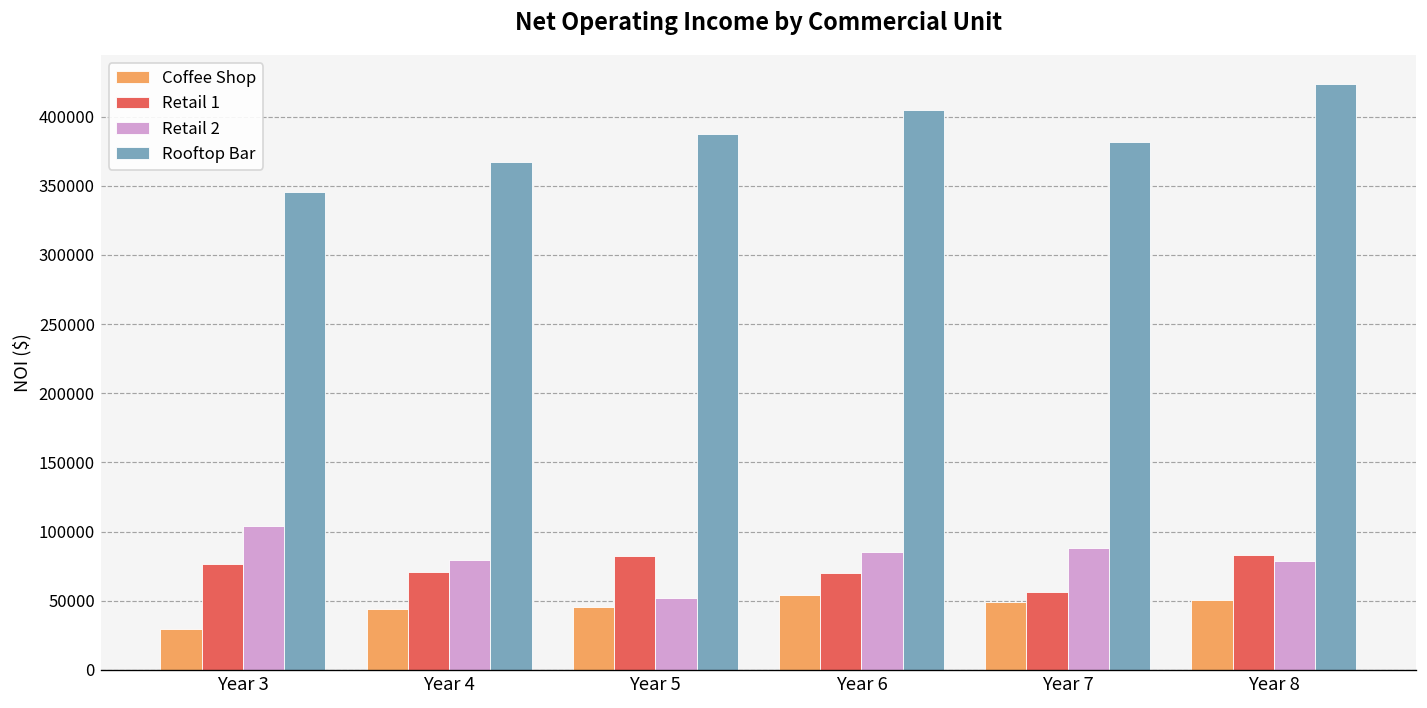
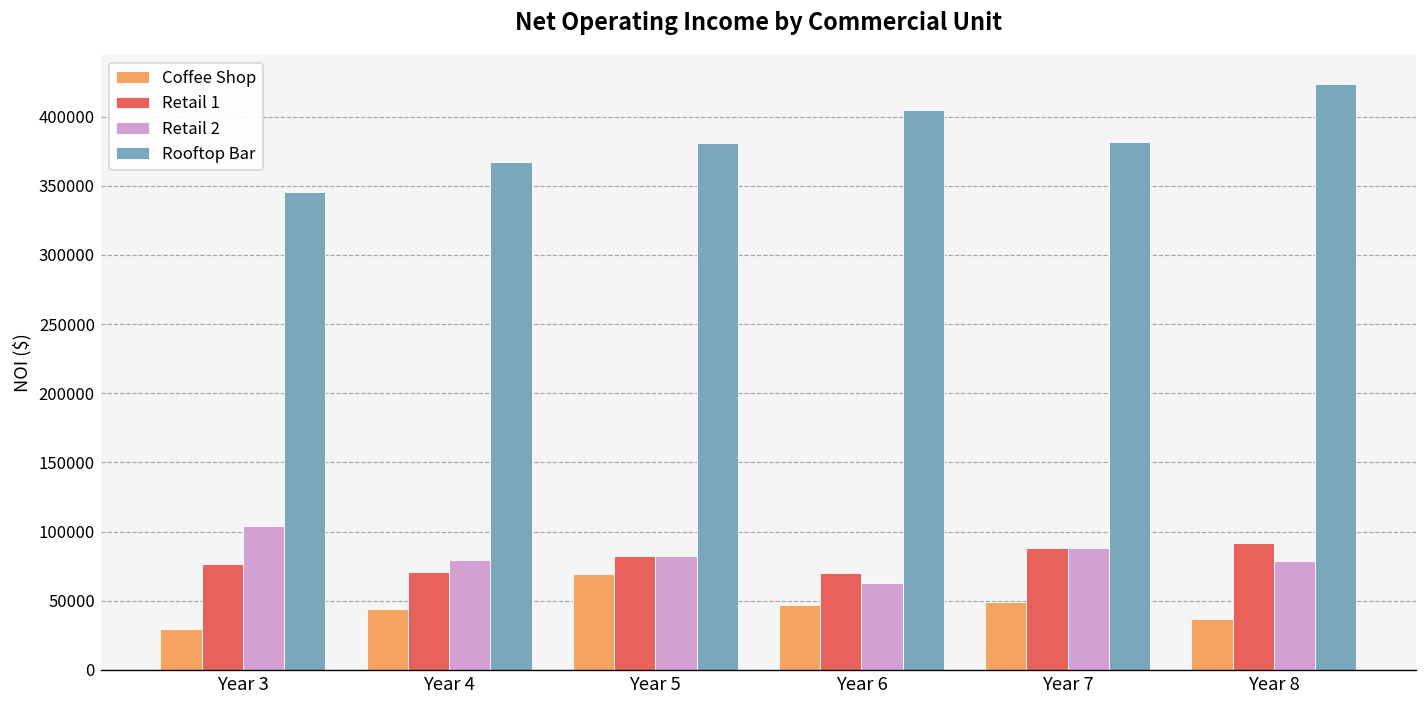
  {
    "Coffee Shop": {
      "Year 3": 29000,
      "Year 4": 44000,
-     "Year 5": 45000,
-     "Year 6": 54000,
+     "Year 5": 70000,
+     "Year 6": 47000,
      "Year 7": 49000,
-     "Year 8": 50000
+     "Year 8": 37000
    },
    "Retail 1": {
      "Year 3": 77000,
      "Year 4": 70000,
      "Year 5": 82000,
      "Year 6": 70000,
-     "Year 7": 56000,
-     "Year 8": 83000
+     "Year 7": 88000,
+     "Year 8": 92000
    },
    "Retail 2": {
      "Year 3": 104000,
      "Year 4": 79000,
-     "Year 5": 52000,
-     "Year 6": 85000,
+     "Year 5": 82000,
+     "Year 6": 63000,
      "Year 7": 88000,
      "Year 8": 79000
    },
    "Rooftop Bar": {
      "Year 3": 346000,
      "Year 4": 368000,
-     "Year 5": 388000,
+     "Year 5": 381000,
      "Year 6": 405000,
      "Year 7": 382000,
      "Year 8": 423000
    }
  }
